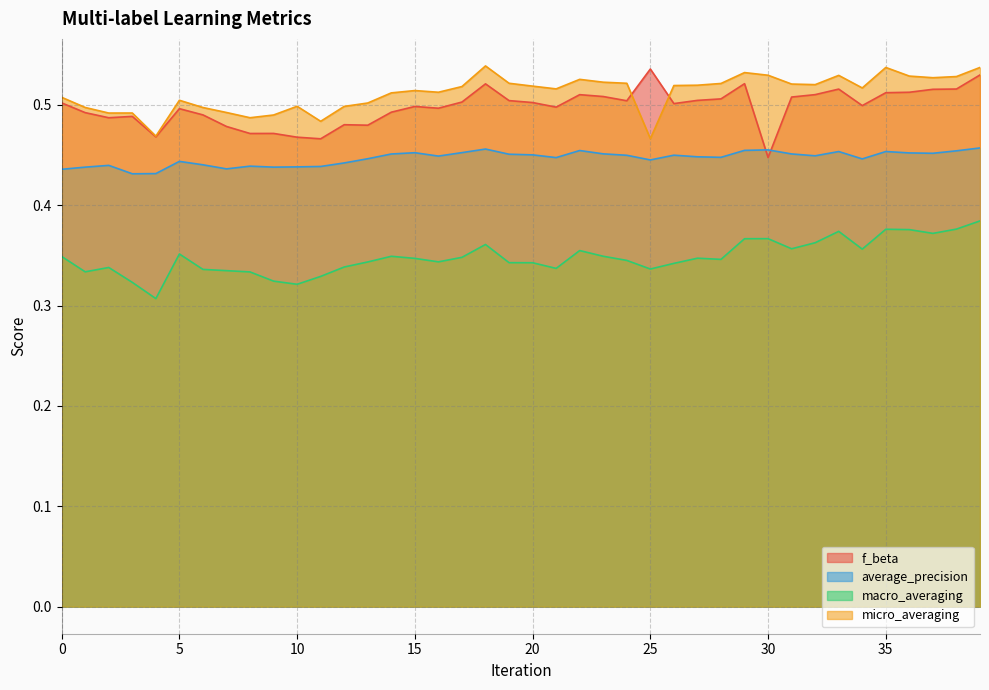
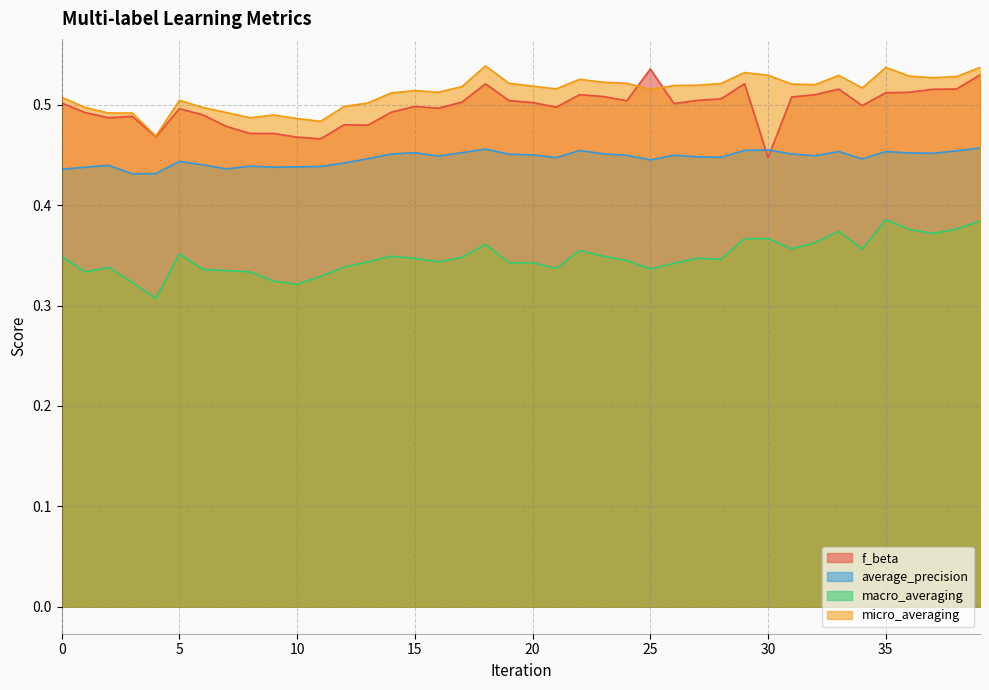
  {
    "f_beta": {
      "0": 0.502,
      "5": 0.496,
      "10": 0.468,
      "15": 0.498,
      "20": 0.502,
      "25": 0.536,
      "30": 0.447,
      "35": 0.512
    },
    "average_precision": {
      "0": 0.436,
      "5": 0.444,
      "10": 0.438,
      "15": 0.452,
      "20": 0.450,
      "25": 0.445,
      "30": 0.455,
      "35": 0.453
    },
    "macro_averaging": {
      "0": 0.349,
      "5": 0.351,
      "10": 0.321,
      "15": 0.347,
      "20": 0.343,
      "25": 0.336,
      "30": 0.367,
-     "35": 0.376
+     "35": 0.386
    },
    "micro_averaging": {
      "0": 0.507,
      "5": 0.504,
-     "10": 0.498,
+     "10": 0.486,
      "15": 0.514,
      "20": 0.519,
-     "25": 0.466,
+     "25": 0.515,
      "30": 0.529,
      "35": 0.537
    }
  }
